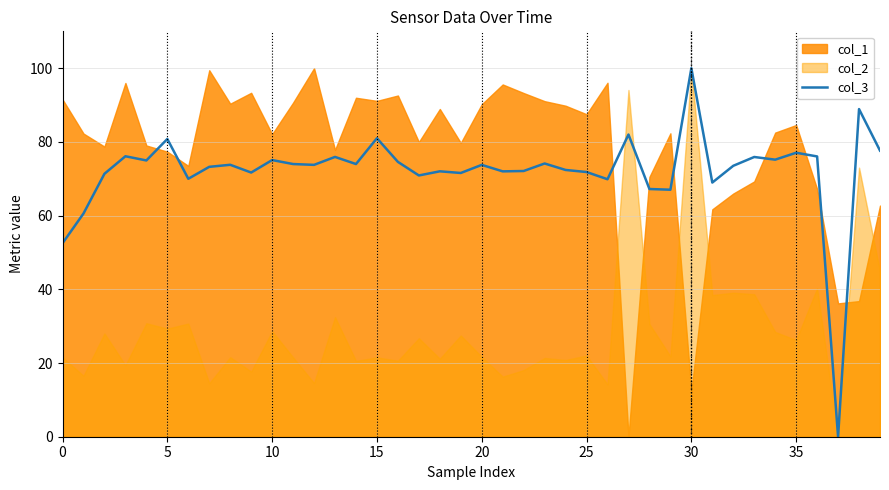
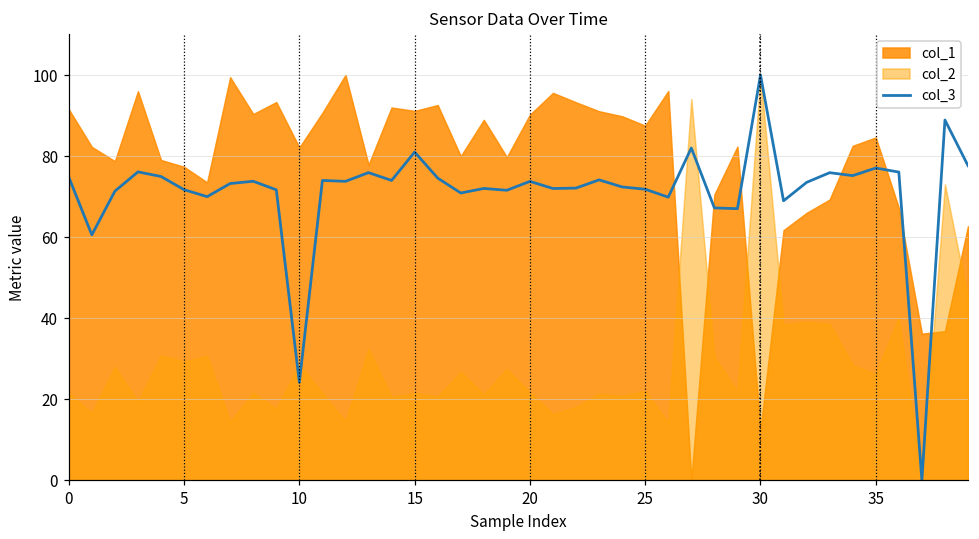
  {
    "col_3": {
-     "0": 52,
-     "5": 81,
-     "10": 75,
+     "0": 75,
+     "5": 72,
+     "10": 24,
      "15": 81,
      "20": 74,
      "25": 72,
      "35": 77
    }
  }
